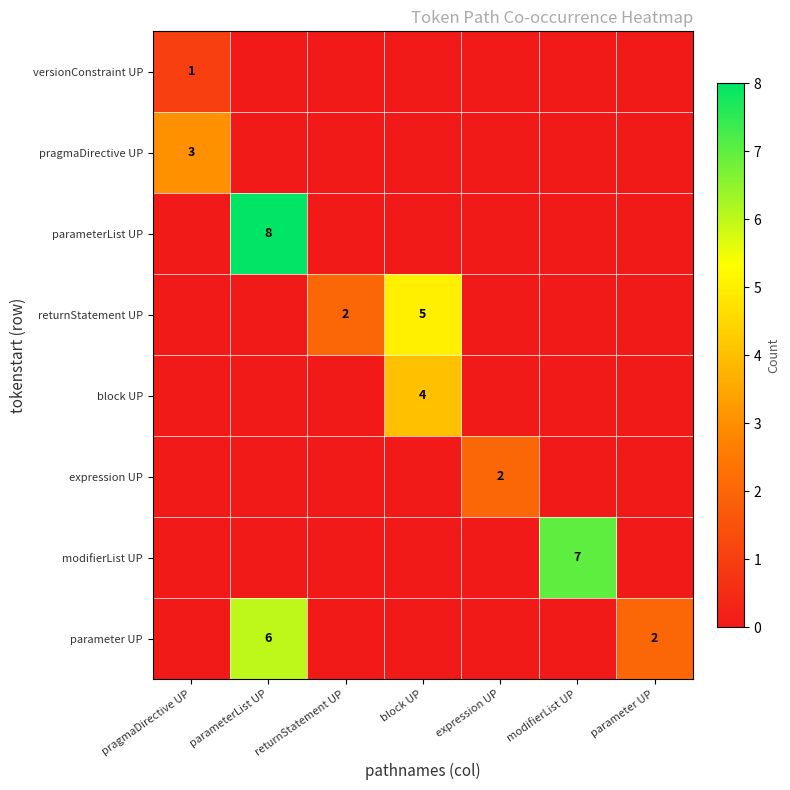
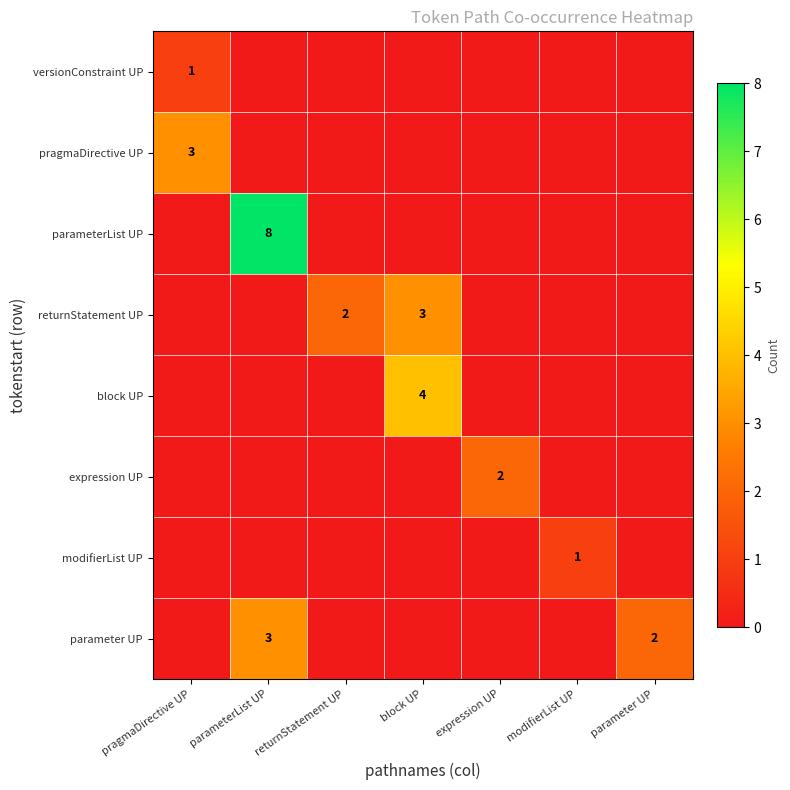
  {
    "versionConstraint UP": {
      "pragmaDirective UP": 1
    },
    "pragmaDirective UP": {
      "pragmaDirective UP": 3
    },
    "parameterList UP": {
      "parameterList UP": 8
    },
    "returnStatement UP": {
      "returnStatement UP": 2,
-     "block UP": 5
+     "block UP": 3
    },
    "block UP": {
      "block UP": 4
    },
    "expression UP": {
      "expression UP": 2
    },
    "modifierList UP": {
-     "modifierList UP": 7
+     "modifierList UP": 1
    },
    "parameter UP": {
-     "parameterList UP": 6,
+     "parameterList UP": 3,
      "parameter UP": 2
    }
  }
